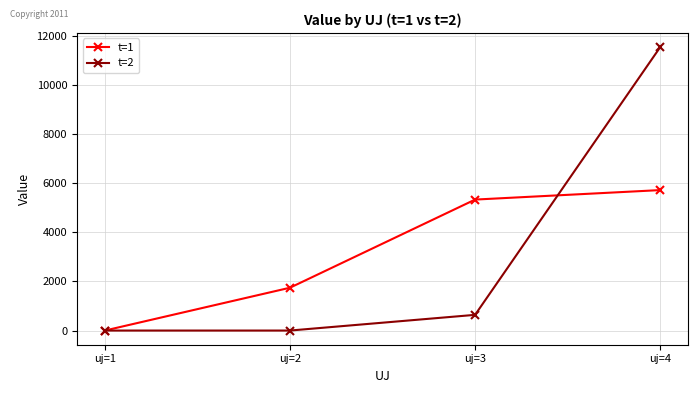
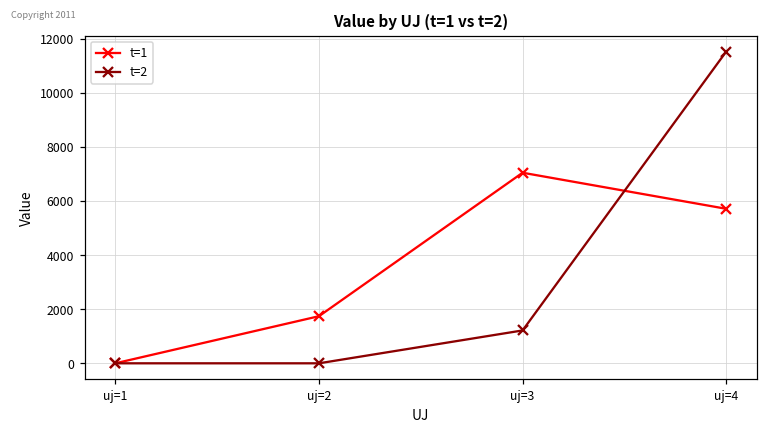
  {
    "t=1": {
      "uj=2": 1700,
-     "uj=3": 5300,
+     "uj=3": 7100,
      "uj=4": 5700
    },
    "t=2": {
      "uj=2": 0,
-     "uj=3": 600,
+     "uj=3": 1200,
      "uj=4": 11500
    }
  }
